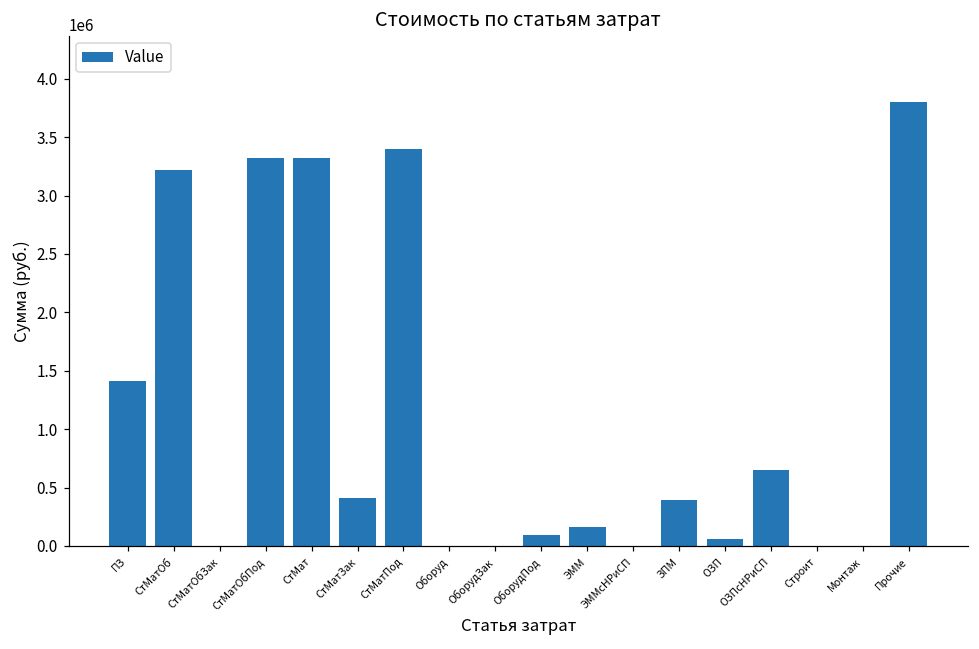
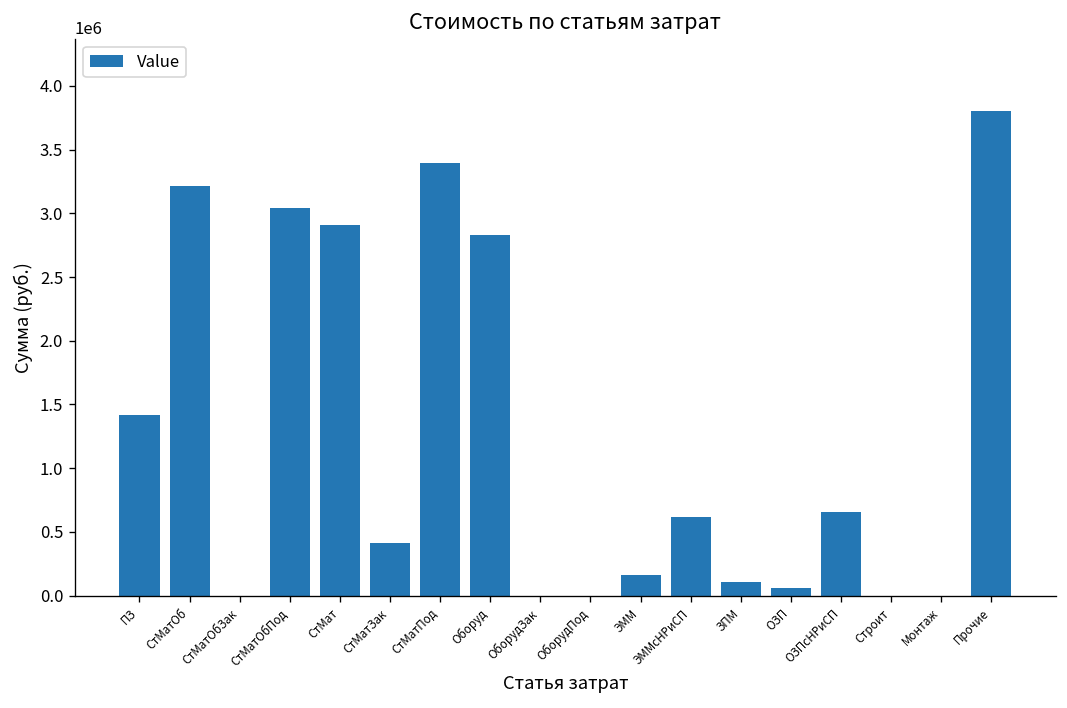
  {
    "ПЗ": 1420000,
    "СтМатОб": 3220000,
    "СтМатОбЗак": 0,
-   "СтМатОбПод": 3320000,
-   "СтМат": 3320000,
+   "СтМатОбПод": 3040000,
+   "СтМат": 2910000,
    "СтМатЗак": 410000,
    "СтМатПод": 3400000,
-   "Оборуд": 0,
+   "Оборуд": 2830000,
    "ОборудЗак": 0,
-   "ОборудПод": 90000,
+   "ОборудПод": 0,
    "ЭММ": 160000,
-   "ЭММсНРиСП": 0,
-   "ЗПМ": 390000,
+   "ЭММсНРиСП": 620000,
+   "ЗПМ": 110000,
    "ОЗП": 60000,
    "ОЗПсНРиСП": 650000,
    "Строит": 0,
    "Монтаж": 0,
    "Прочие": 3800000
  }
